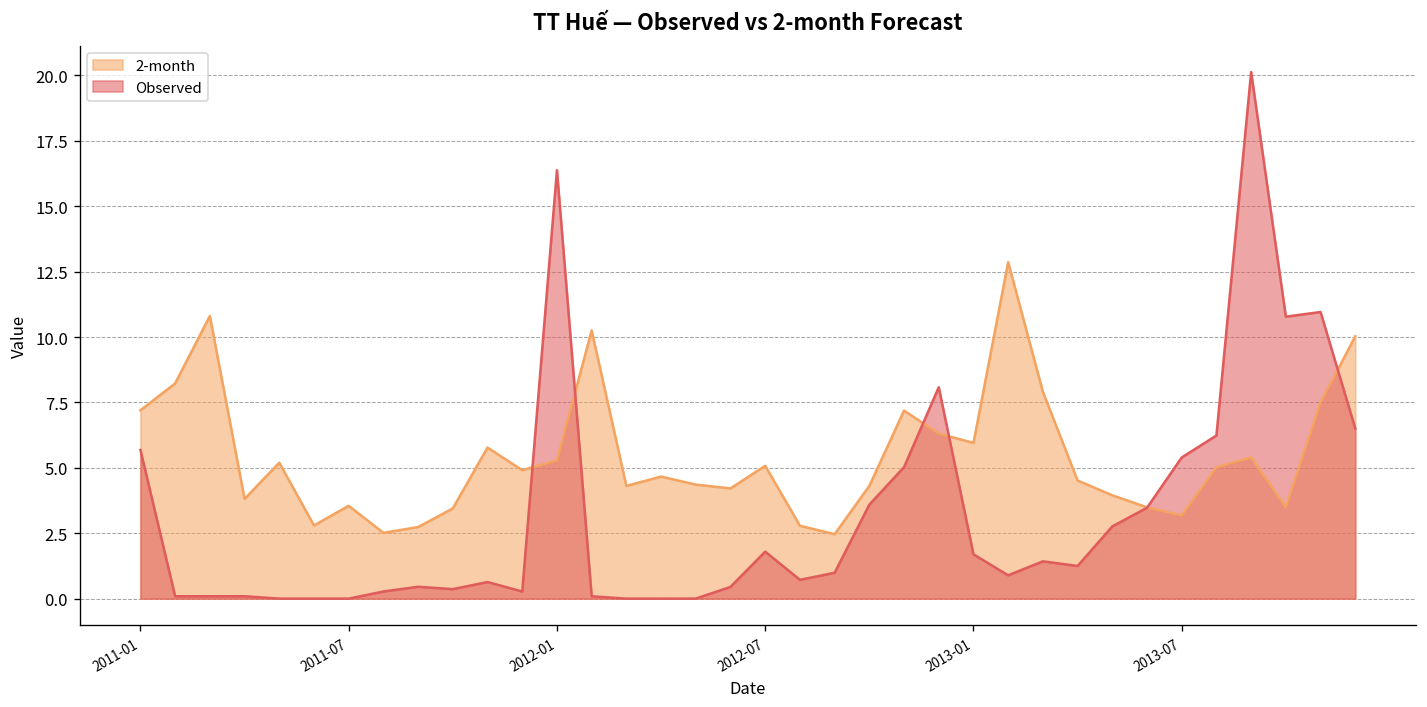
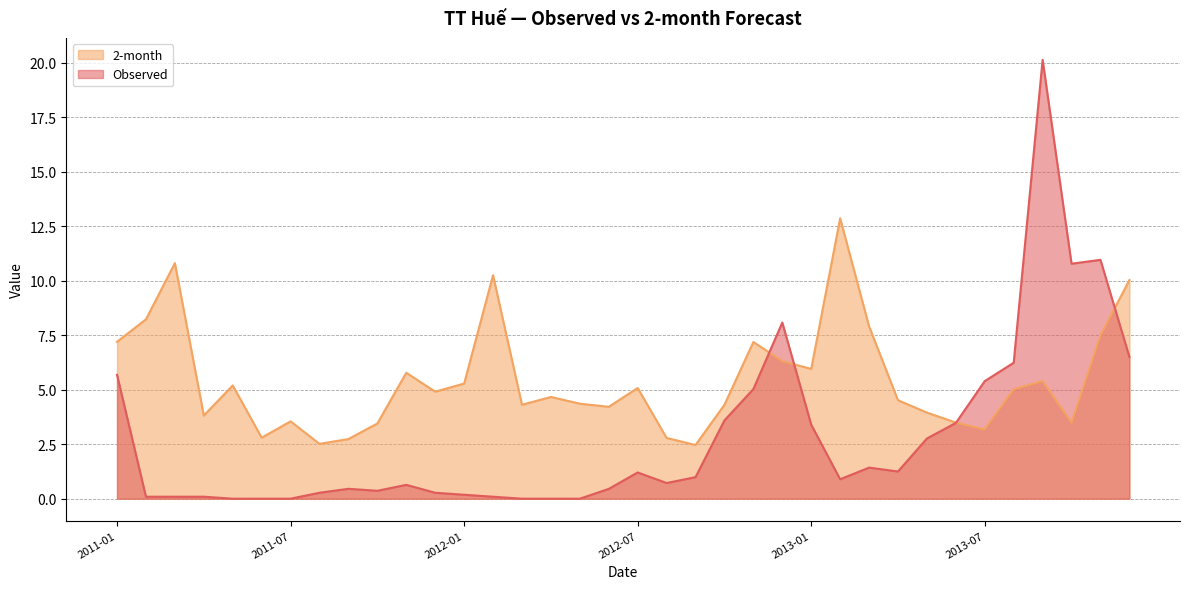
  {
    "2-month": {
      "2011-01": 7.2,
      "2011-07": 3.5,
      "2012-01": 5.3,
      "2012-07": 5.1,
      "2013-01": 6.0,
      "2013-07": 3.2
    },
    "Observed": {
      "2011-01": 5.7,
      "2011-07": 0.0,
-     "2012-01": 16.4,
-     "2012-07": 1.8,
-     "2013-01": 1.7,
+     "2012-01": 0.2,
+     "2012-07": 1.2,
+     "2013-01": 3.4,
      "2013-07": 5.4
    }
  }
